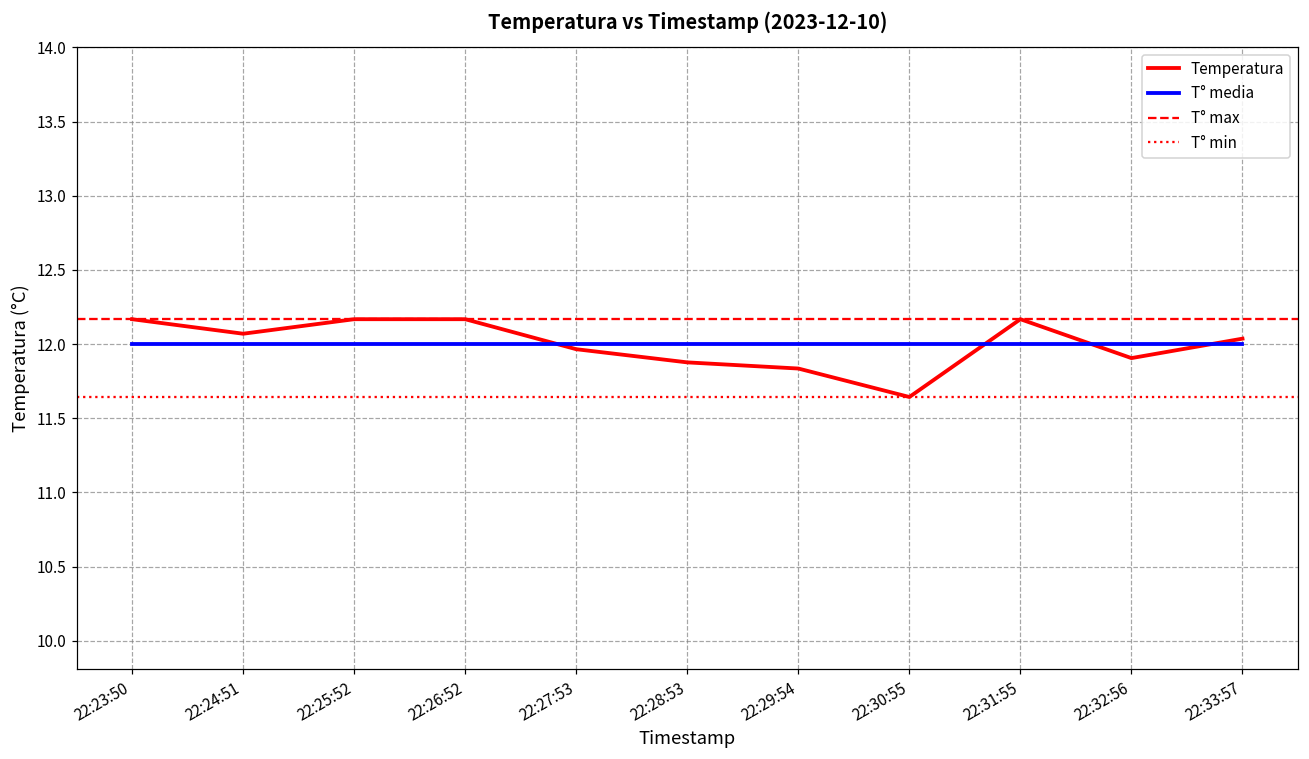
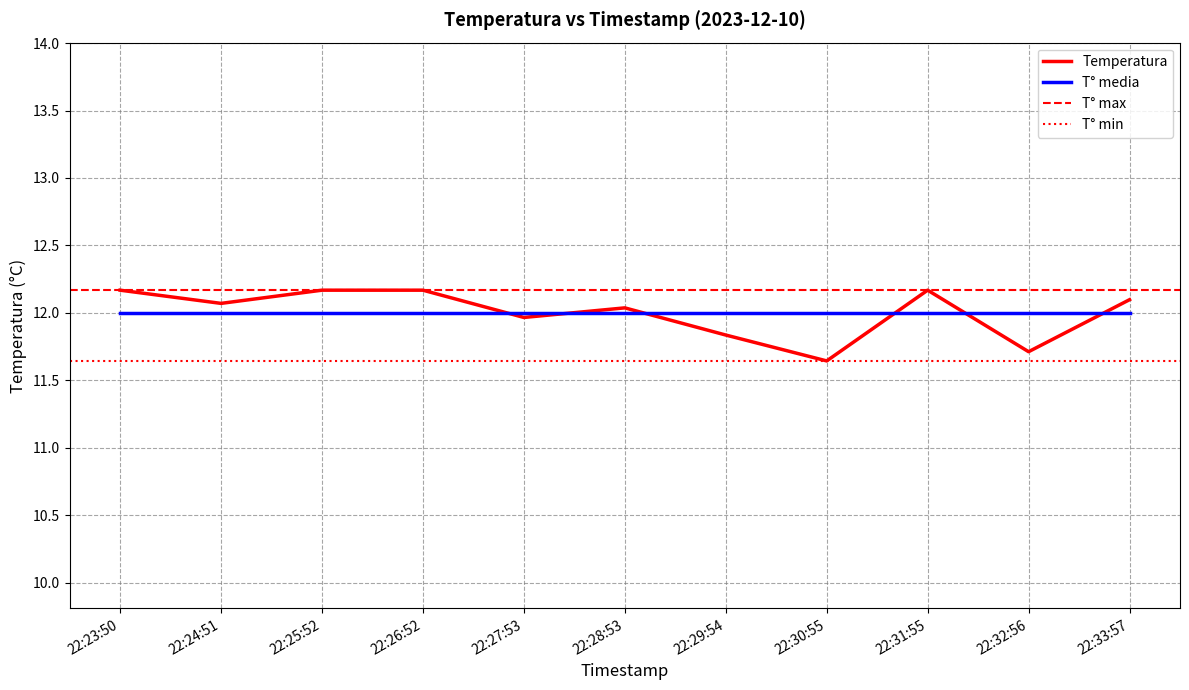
  {
    "Temperatura": {
      "22:23:50": 12.17,
      "22:24:51": 12.07,
      "22:25:52": 12.17,
      "22:26:52": 12.17,
      "22:27:53": 11.97,
-     "22:28:53": 11.88,
+     "22:28:53": 12.04,
      "22:29:54": 11.84,
      "22:30:55": 11.64,
      "22:31:55": 12.17,
-     "22:32:56": 11.91,
-     "22:33:57": 12.04
+     "22:32:56": 11.71,
+     "22:33:57": 12.10
    },
    "T° media": {
      "22:23:50": 12.00,
      "22:24:51": 12.00,
      "22:25:52": 12.00,
      "22:26:52": 12.00,
      "22:27:53": 12.00,
      "22:28:53": 12.00,
      "22:29:54": 12.00,
      "22:30:55": 12.00,
      "22:31:55": 12.00,
      "22:32:56": 12.00,
      "22:33:57": 12.00
    }
  }
